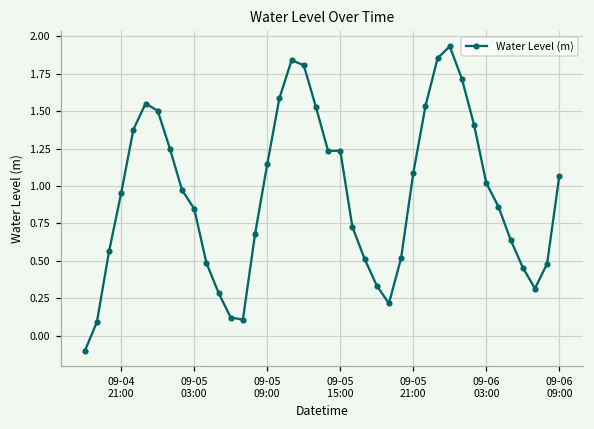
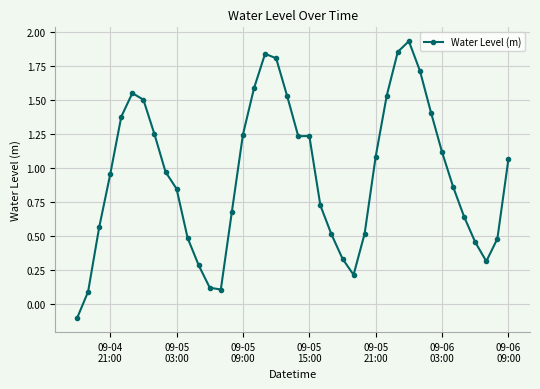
  {
    "09-04 21:00": 0.95,
    "09-05 03:00": 0.85,
-   "09-05 09:00": 1.15,
+   "09-05 09:00": 1.25,
    "09-05 15:00": 1.24,
    "09-05 21:00": 1.08,
-   "09-06 03:00": 1.02,
+   "09-06 03:00": 1.12,
    "09-06 09:00": 1.07
  }
